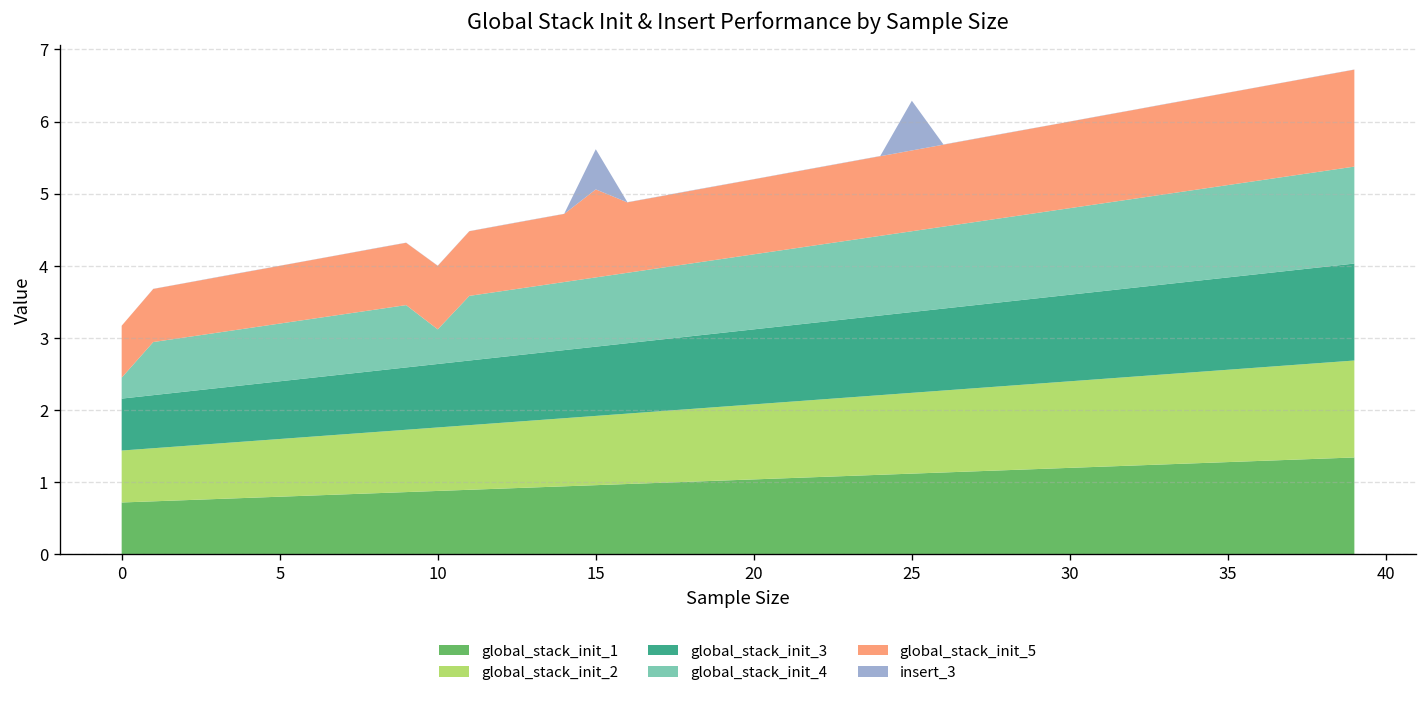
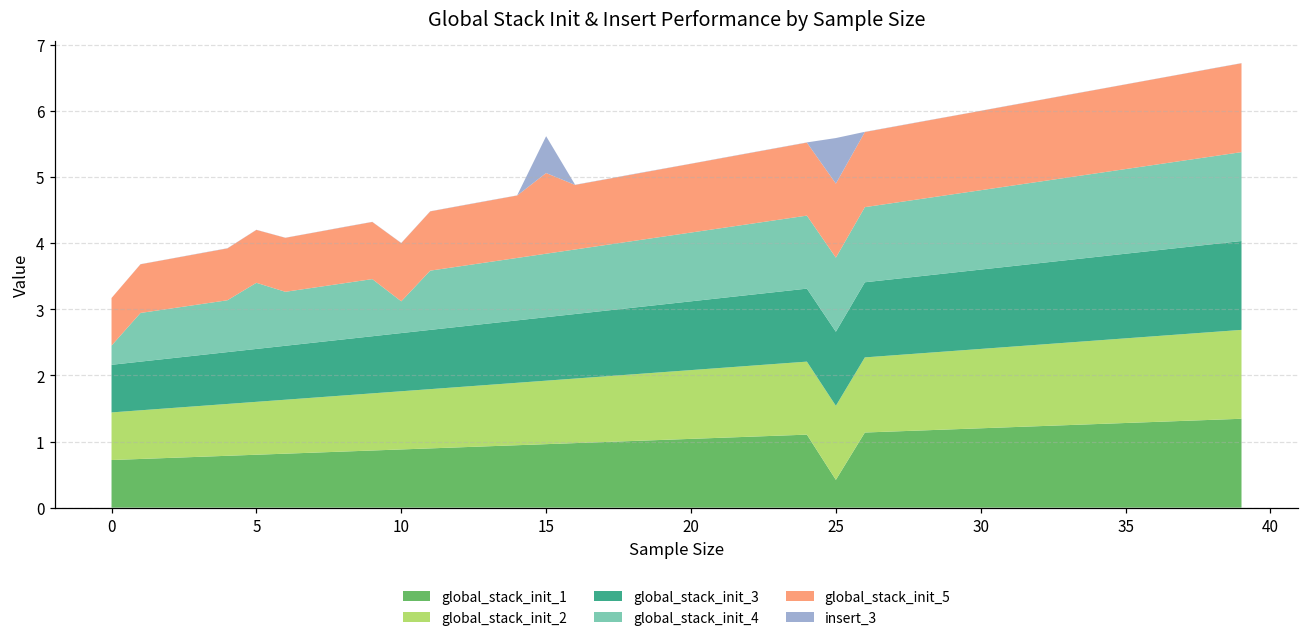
  {
    "global_stack_init_1": {
      "0": 0.7,
      "5": 0.8,
      "10": 0.9,
      "15": 1.0,
      "20": 1.0,
-     "25": 1.1,
+     "25": 0.4,
      "30": 1.2,
      "35": 1.3
    },
    "global_stack_init_2": {
      "0": 0.7,
      "5": 0.8,
      "10": 0.9,
      "15": 1.0,
      "20": 1.0,
      "25": 1.1,
      "30": 1.2,
      "35": 1.3
    },
    "global_stack_init_3": {
      "0": 0.7,
      "5": 0.8,
      "10": 0.9,
      "15": 1.0,
      "20": 1.0,
      "25": 1.1,
      "30": 1.2,
      "35": 1.3
    },
    "global_stack_init_4": {
      "0": 0.3,
-     "5": 0.8,
+     "5": 1.0,
      "10": 0.5,
      "15": 1.0,
      "20": 1.0,
      "25": 1.1,
      "30": 1.2,
      "35": 1.3
    },
    "global_stack_init_5": {
      "15": 1.2,
      "25": 1.1
    },
    "insert_3": {
      "15": 0.6,
      "25": 0.7
    }
  }
